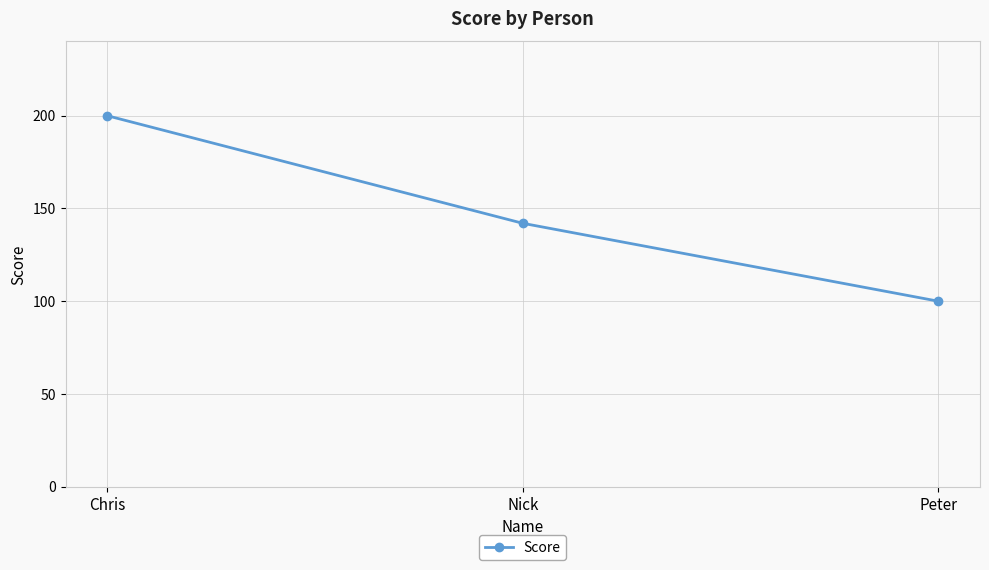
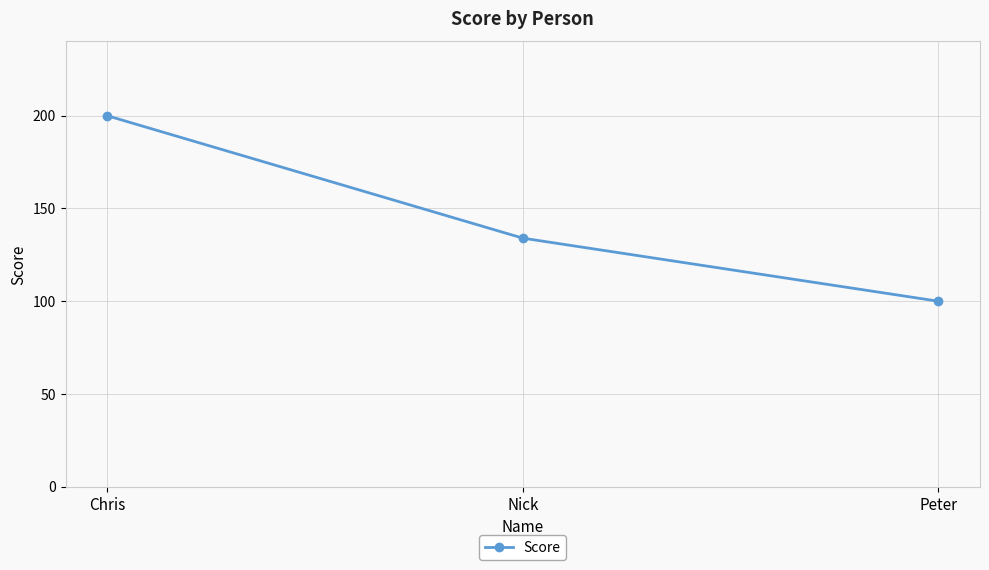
  {
    "Chris": 200,
-   "Nick": 142,
+   "Nick": 134,
    "Peter": 100
  }
